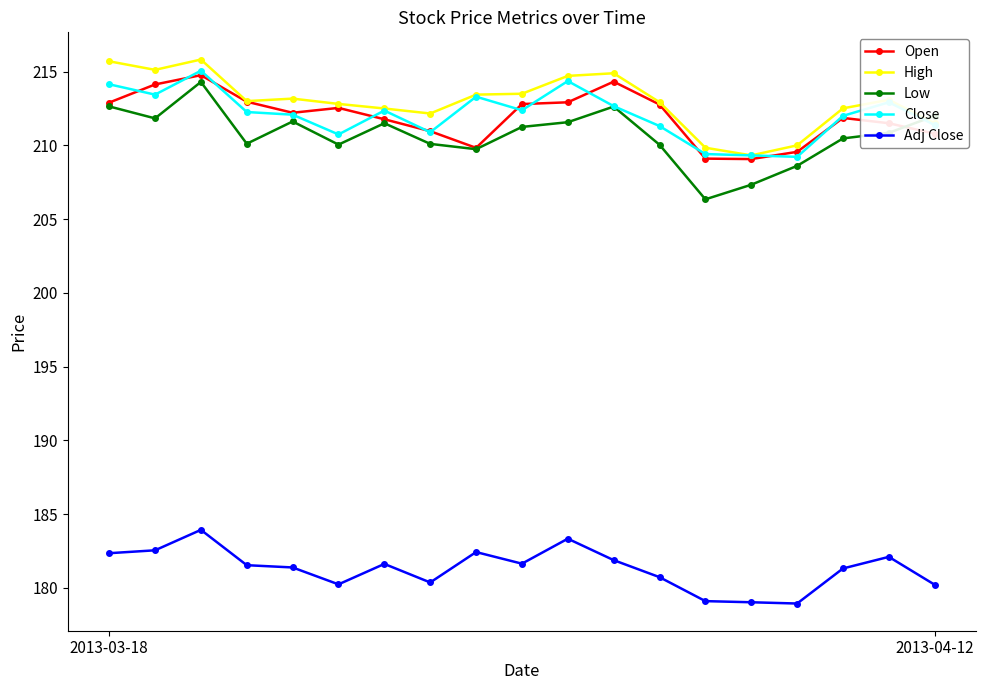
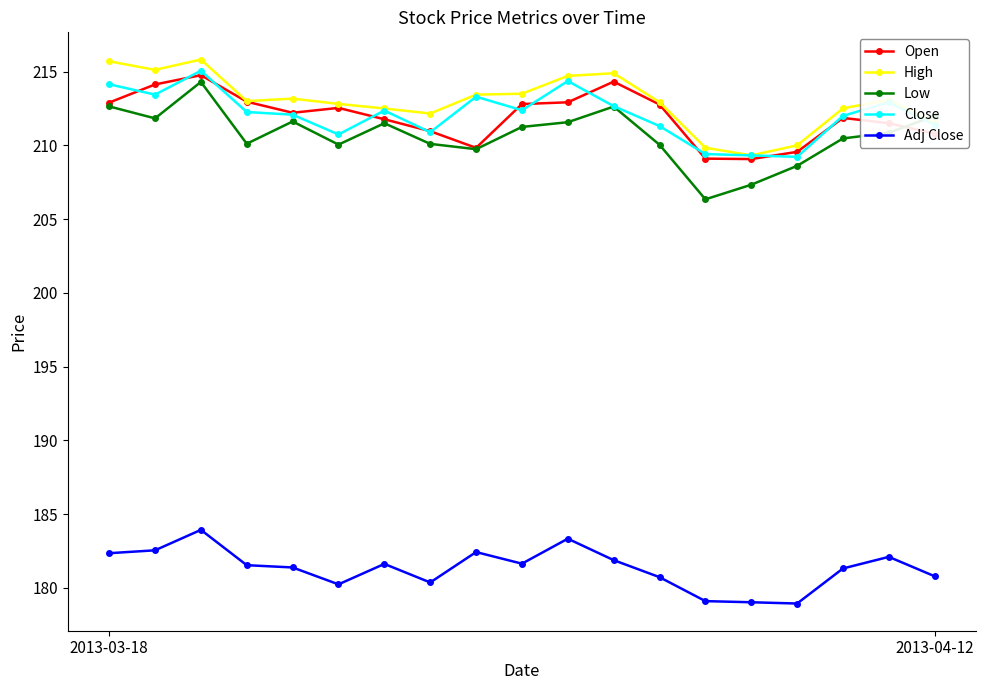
  {
    "Open": {
      "2013-03-18": 212.9
    },
    "High": {
      "2013-03-18": 215.7
    },
    "Low": {
      "2013-03-18": 212.6
    },
    "Close": {
      "2013-03-18": 214.1
    },
    "Adj Close": {
      "2013-03-18": 182.3,
-     "2013-04-12": 180.2
+     "2013-04-12": 180.8
    }
  }
